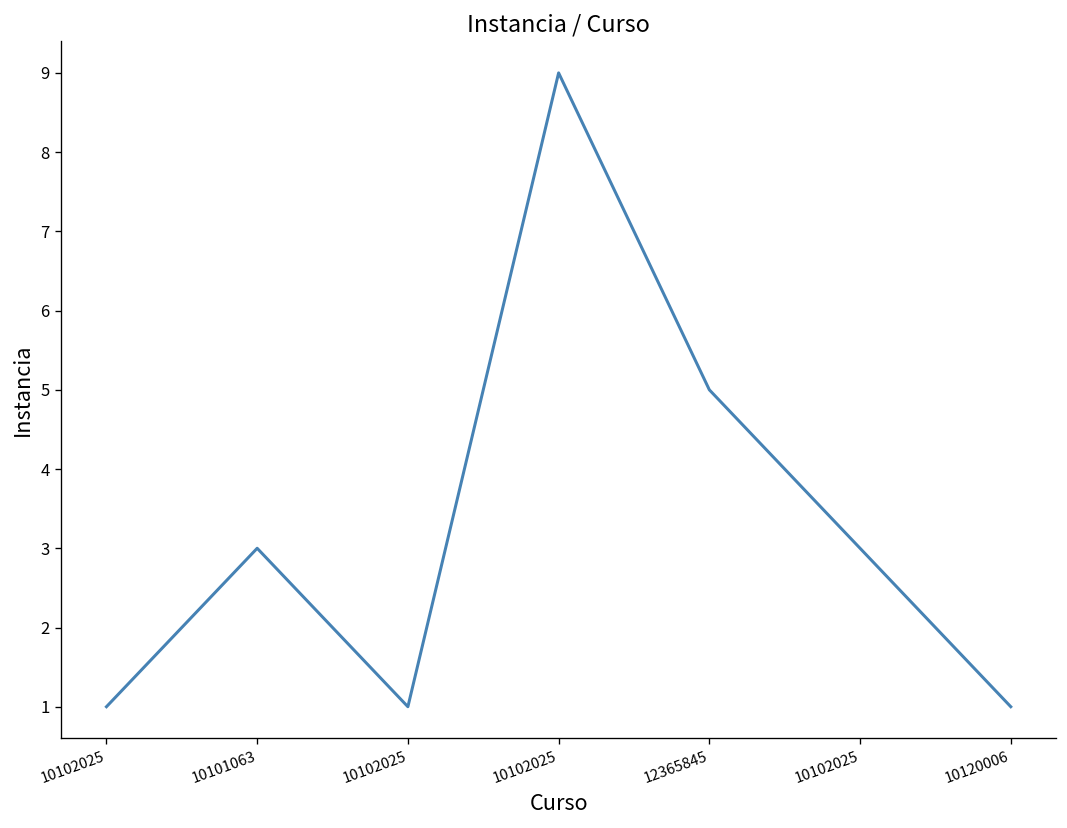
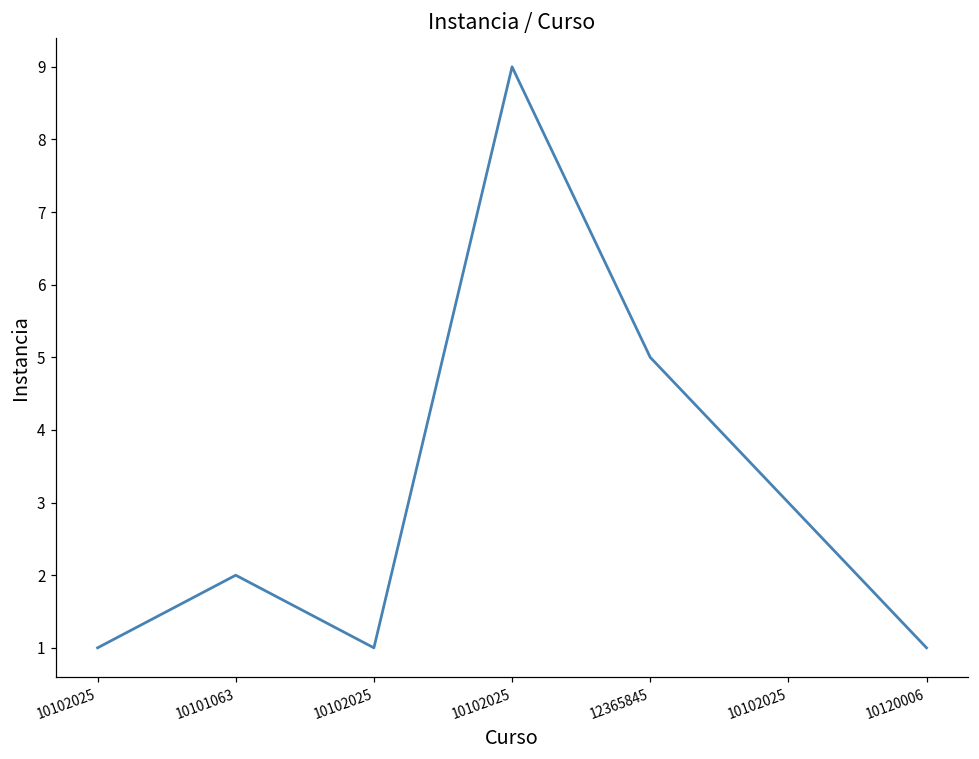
  {
-   "10101063": 3,
+   "10101063": 2,
    "12365845": 5,
    "10120006": 1
  }
